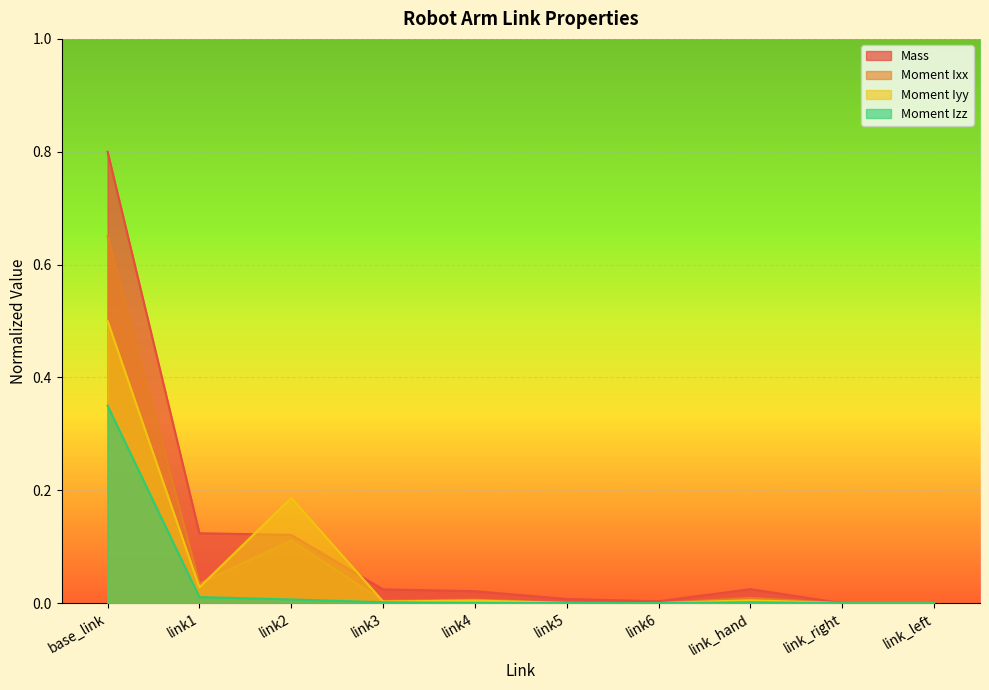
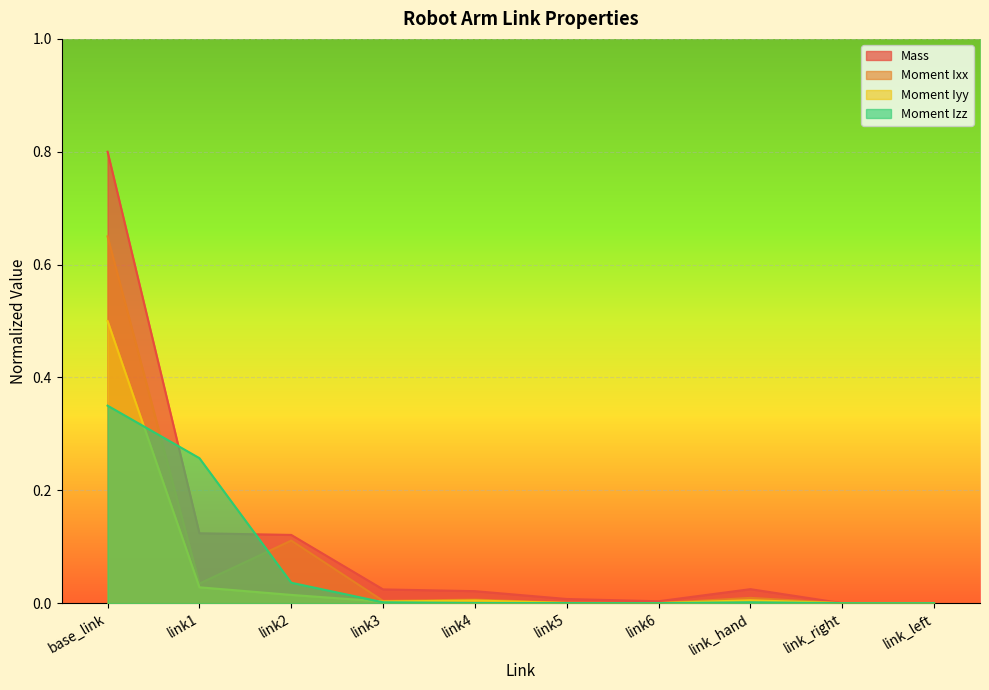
  {
    "Moment Iyy": {
      "base_link": 0.50,
      "link1": 0.03,
-     "link2": 0.19
+     "link2": 0.01
    },
    "Moment Izz": {
      "base_link": 0.35,
-     "link1": 0.01,
-     "link2": 0.01
+     "link1": 0.26,
+     "link2": 0.04
    }
  }
